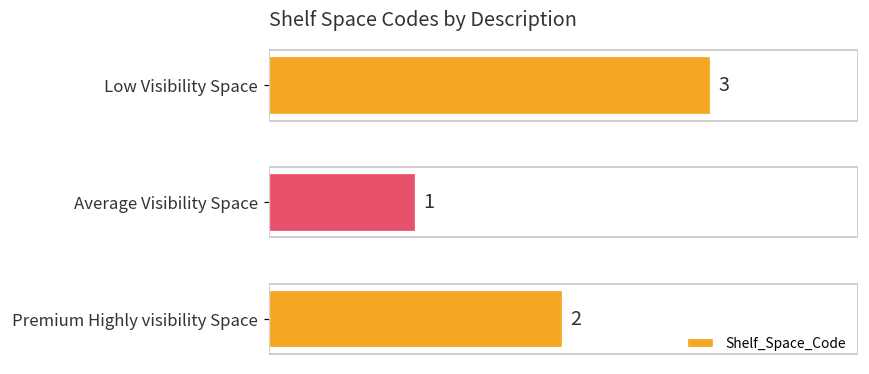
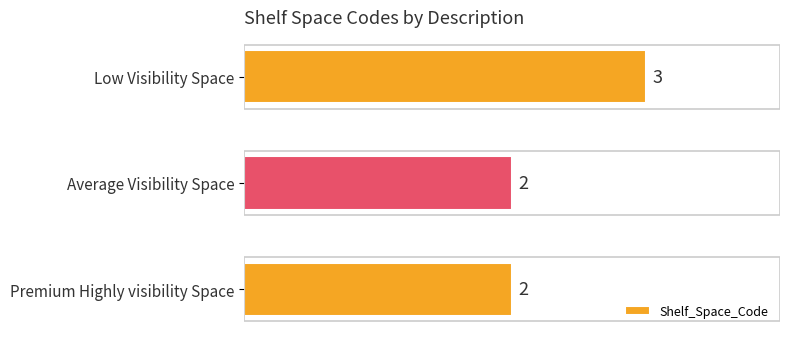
  {
    "Low Visibility Space": 3,
-   "Average Visibility Space": 1,
+   "Average Visibility Space": 2,
    "Premium Highly visibility Space": 2
  }
